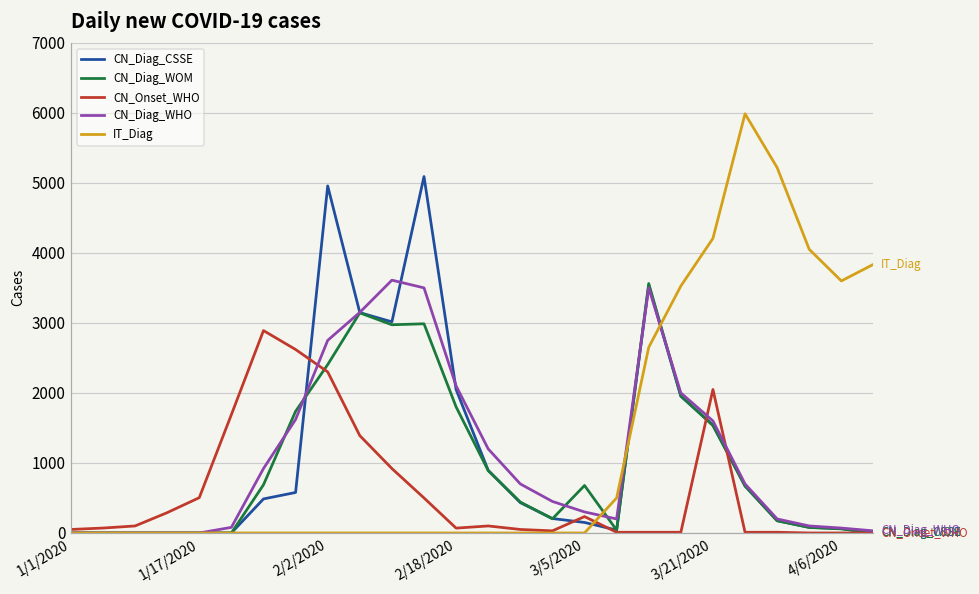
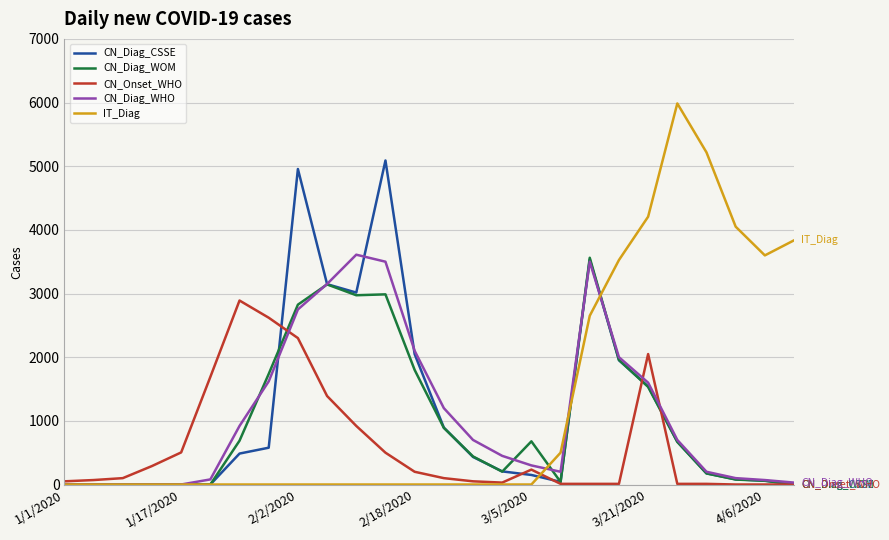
  {
    "CN_Diag_CSSE": {
      "2/2/2020": 5000,
      "2/18/2020": 2000,
      "3/5/2020": 200
    },
    "CN_Diag_WOM": {
-     "2/2/2020": 2400,
+     "2/2/2020": 2800,
      "2/18/2020": 1800,
      "3/5/2020": 700
    },
    "CN_Onset_WHO": {
      "1/1/2020": 100,
      "1/17/2020": 500,
      "2/2/2020": 2300,
-     "2/18/2020": 100,
+     "2/18/2020": 200,
      "3/5/2020": 200,
      "3/21/2020": 2000,
      "4/6/2020": 0
    },
    "CN_Diag_WHO": {
      "2/2/2020": 2800,
      "2/18/2020": 2100,
      "3/5/2020": 300,
      "3/21/2020": 1600
    },
    "IT_Diag": {
      "2/2/2020": 0,
      "2/18/2020": 0,
      "3/5/2020": 0,
      "3/21/2020": 4200,
      "4/6/2020": 3600
    }
  }
